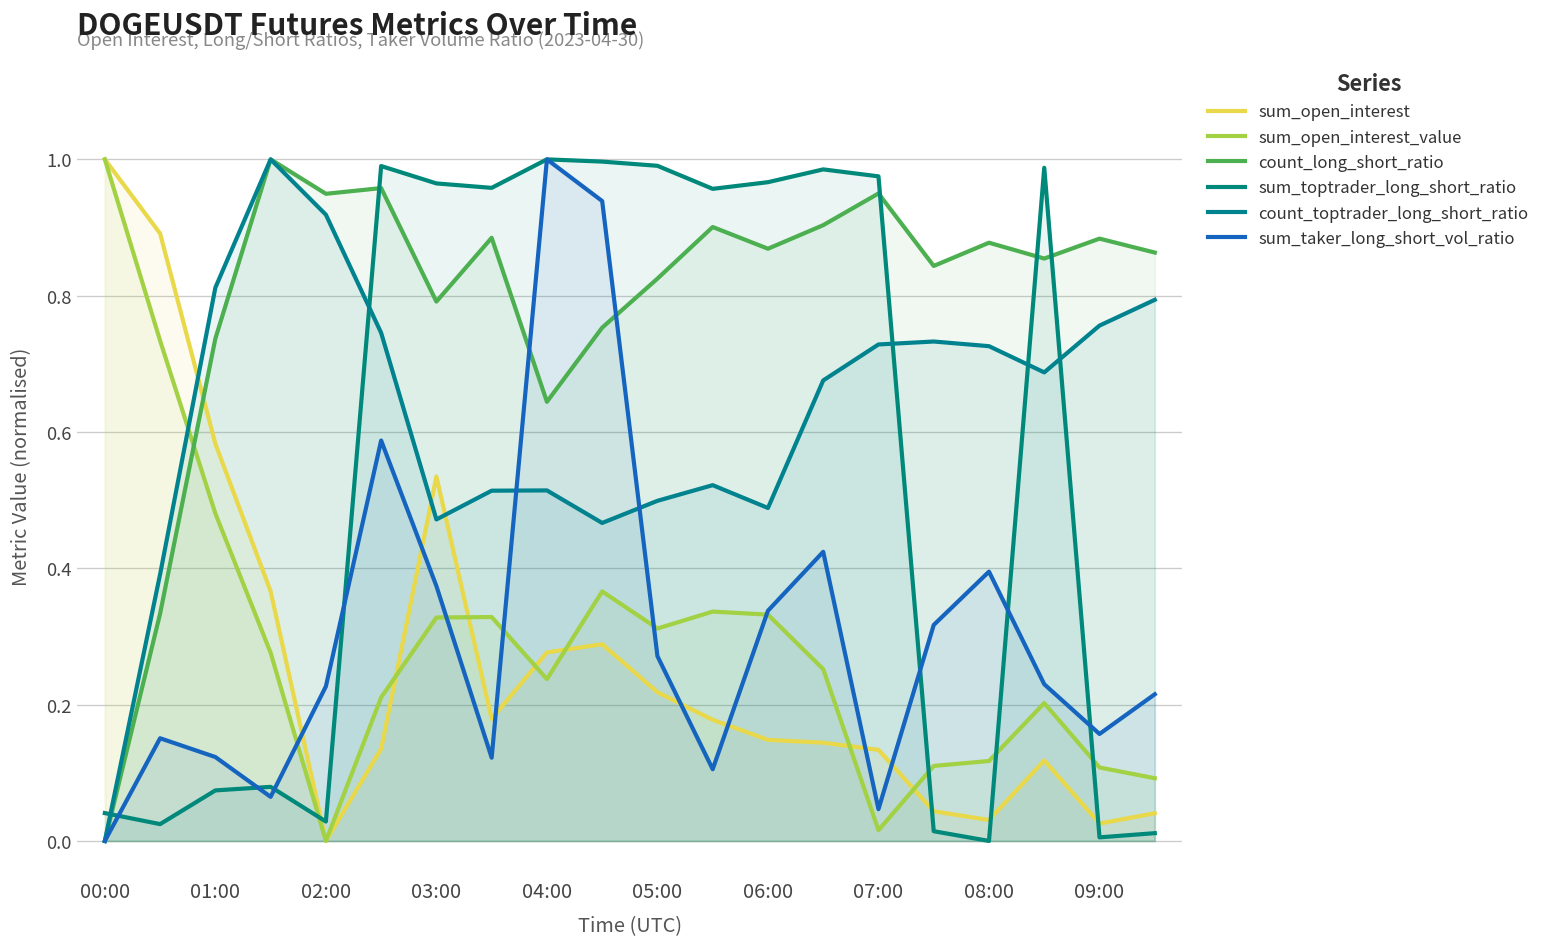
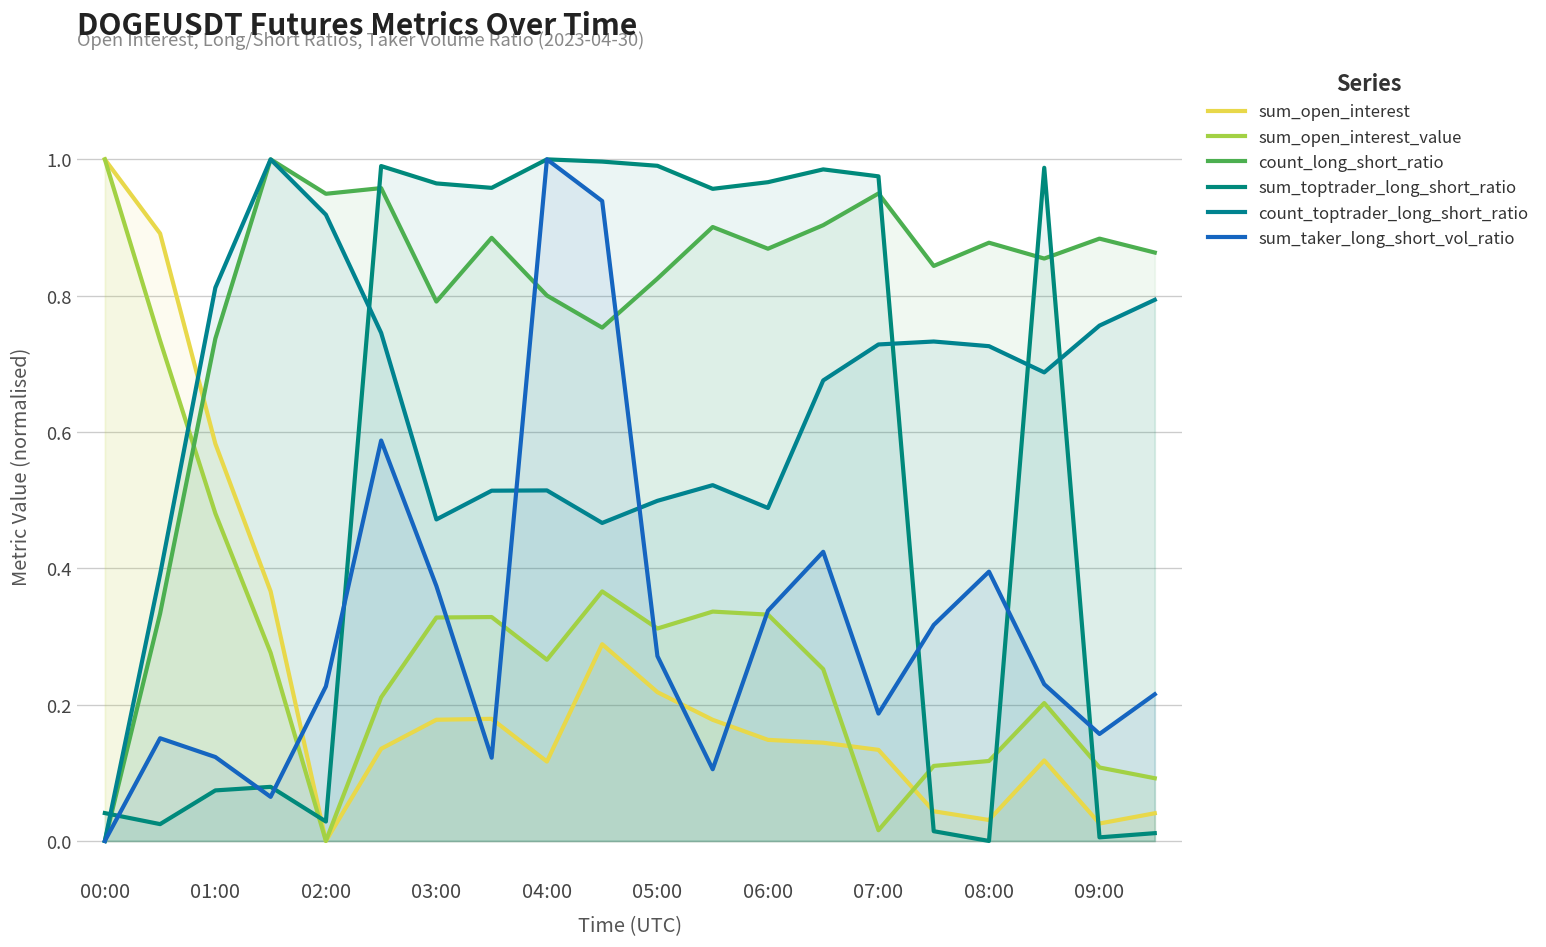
  {
    "sum_open_interest": {
      "01:00": 0.58,
-     "03:00": 0.53,
-     "04:00": 0.28,
+     "03:00": 0.18,
+     "04:00": 0.12,
      "05:00": 0.22,
      "06:00": 0.15,
      "07:00": 0.13,
      "08:00": 0.03,
      "09:00": 0.03
    },
    "sum_open_interest_value": {
      "01:00": 0.48,
      "03:00": 0.33,
-     "04:00": 0.24,
+     "04:00": 0.27,
      "05:00": 0.31,
      "06:00": 0.33,
      "07:00": 0.02,
      "08:00": 0.12,
      "09:00": 0.11
    },
    "count_long_short_ratio": {
      "01:00": 0.74,
      "02:00": 0.95,
      "03:00": 0.79,
-     "04:00": 0.64,
+     "04:00": 0.80,
      "05:00": 0.83,
      "06:00": 0.87,
      "07:00": 0.95,
      "08:00": 0.88,
      "09:00": 0.88
    },
    "sum_taker_long_short_vol_ratio": {
      "01:00": 0.12,
      "02:00": 0.23,
      "03:00": 0.37,
      "05:00": 0.27,
      "06:00": 0.34,
-     "07:00": 0.05,
+     "07:00": 0.19,
      "08:00": 0.40,
      "09:00": 0.16
    }
  }
